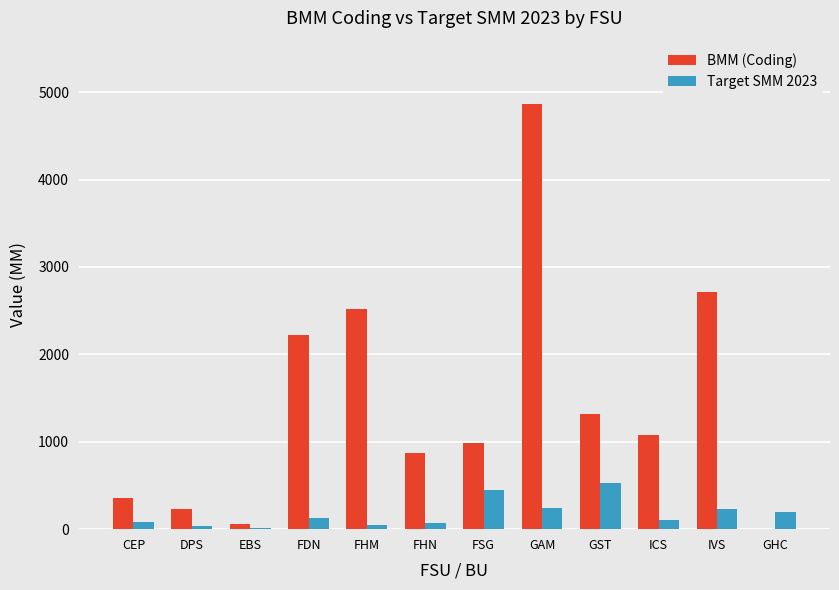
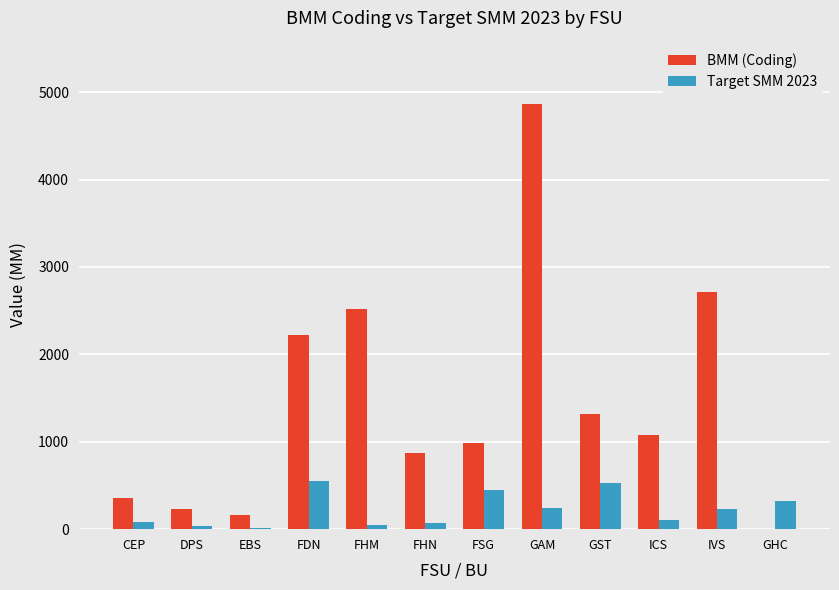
  {
    "BMM (Coding)": {
      "CEP": 400,
      "DPS": 200,
-     "EBS": 100,
+     "EBS": 200,
      "FDN": 2200,
      "FHM": 2500,
      "FHN": 900,
      "FSG": 1000,
      "GAM": 4900,
      "GST": 1300,
      "ICS": 1100,
      "IVS": 2700,
      "GHC": 0
    },
    "Target SMM 2023": {
      "CEP": 100,
      "DPS": 0,
-     "FDN": 100,
+     "FDN": 600,
      "FHM": 0,
      "FHN": 100,
      "FSG": 400,
      "GAM": 200,
      "GST": 500,
      "ICS": 100,
      "IVS": 200,
-     "GHC": 200
+     "GHC": 300
    }
  }
